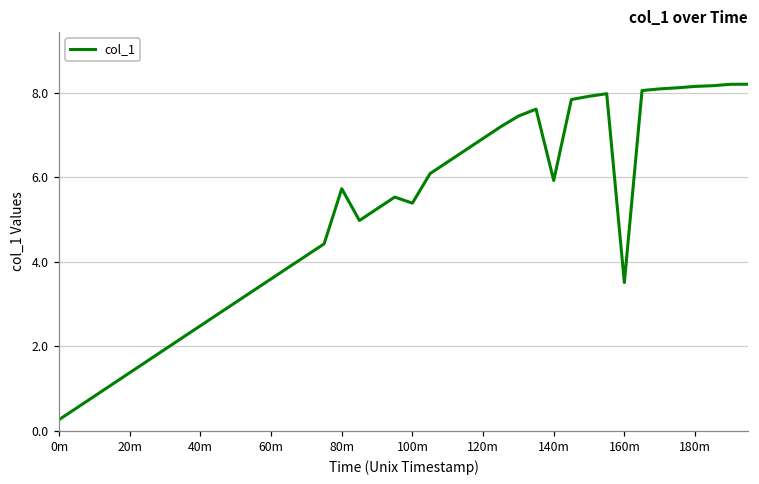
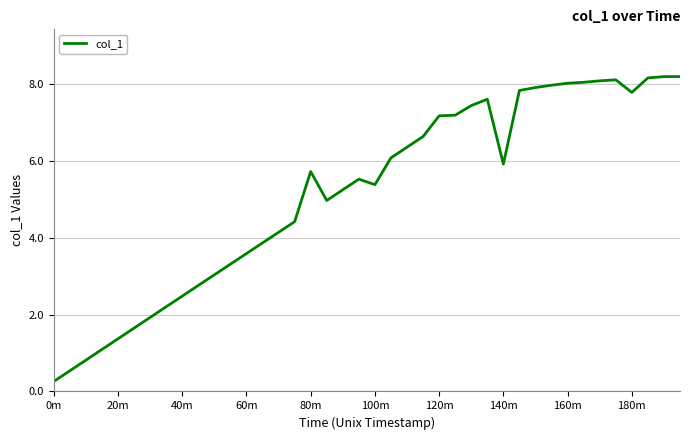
  {
    "0m": 0.3,
    "20m": 1.4,
    "40m": 2.5,
    "60m": 3.6,
    "80m": 5.7,
    "100m": 5.4,
-   "120m": 6.9,
+   "120m": 7.2,
    "140m": 5.9,
-   "160m": 3.5,
-   "180m": 8.1
+   "160m": 8.0,
+   "180m": 7.8
  }
